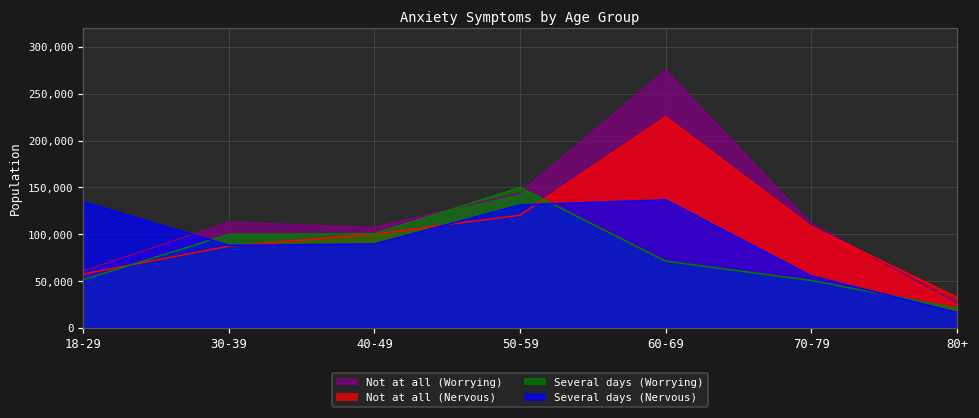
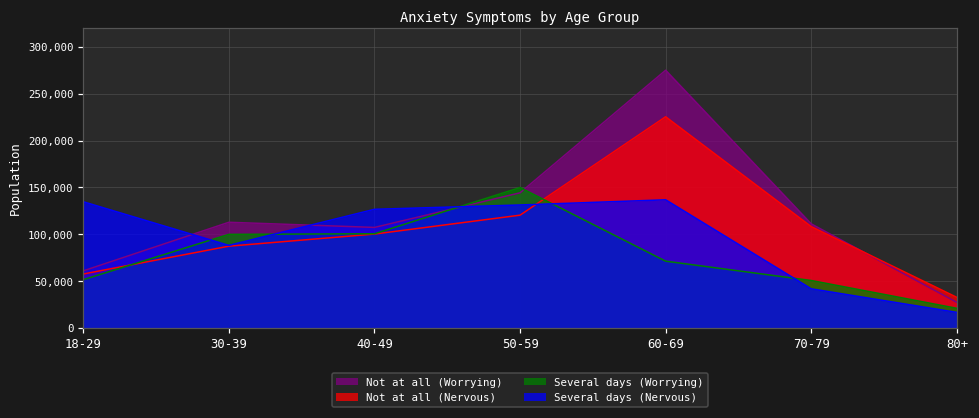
  {
    "Not at all (Worrying)": {
      "18-29": "60,000",
      "30-39": "110,000",
      "40-49": "110,000",
      "50-59": "140,000",
      "60-69": "270,000",
      "80+": "30,000"
    },
    "Not at all (Nervous)": {
      "18-29": "60,000",
      "50-59": "120,000",
      "60-69": "230,000",
      "80+": "30,000"
    },
    "Several days (Worrying)": {
      "18-29": "50,000",
      "30-39": "100,000",
      "50-59": "150,000",
      "60-69": "70,000",
      "70-79": "50,000",
      "80+": "20,000"
    },
    "Several days (Nervous)": {
      "18-29": "130,000",
-     "40-49": "90,000",
+     "40-49": "130,000",
      "50-59": "130,000",
      "60-69": "140,000",
-     "70-79": "60,000",
+     "70-79": "40,000",
      "80+": "20,000"
    }
  }
